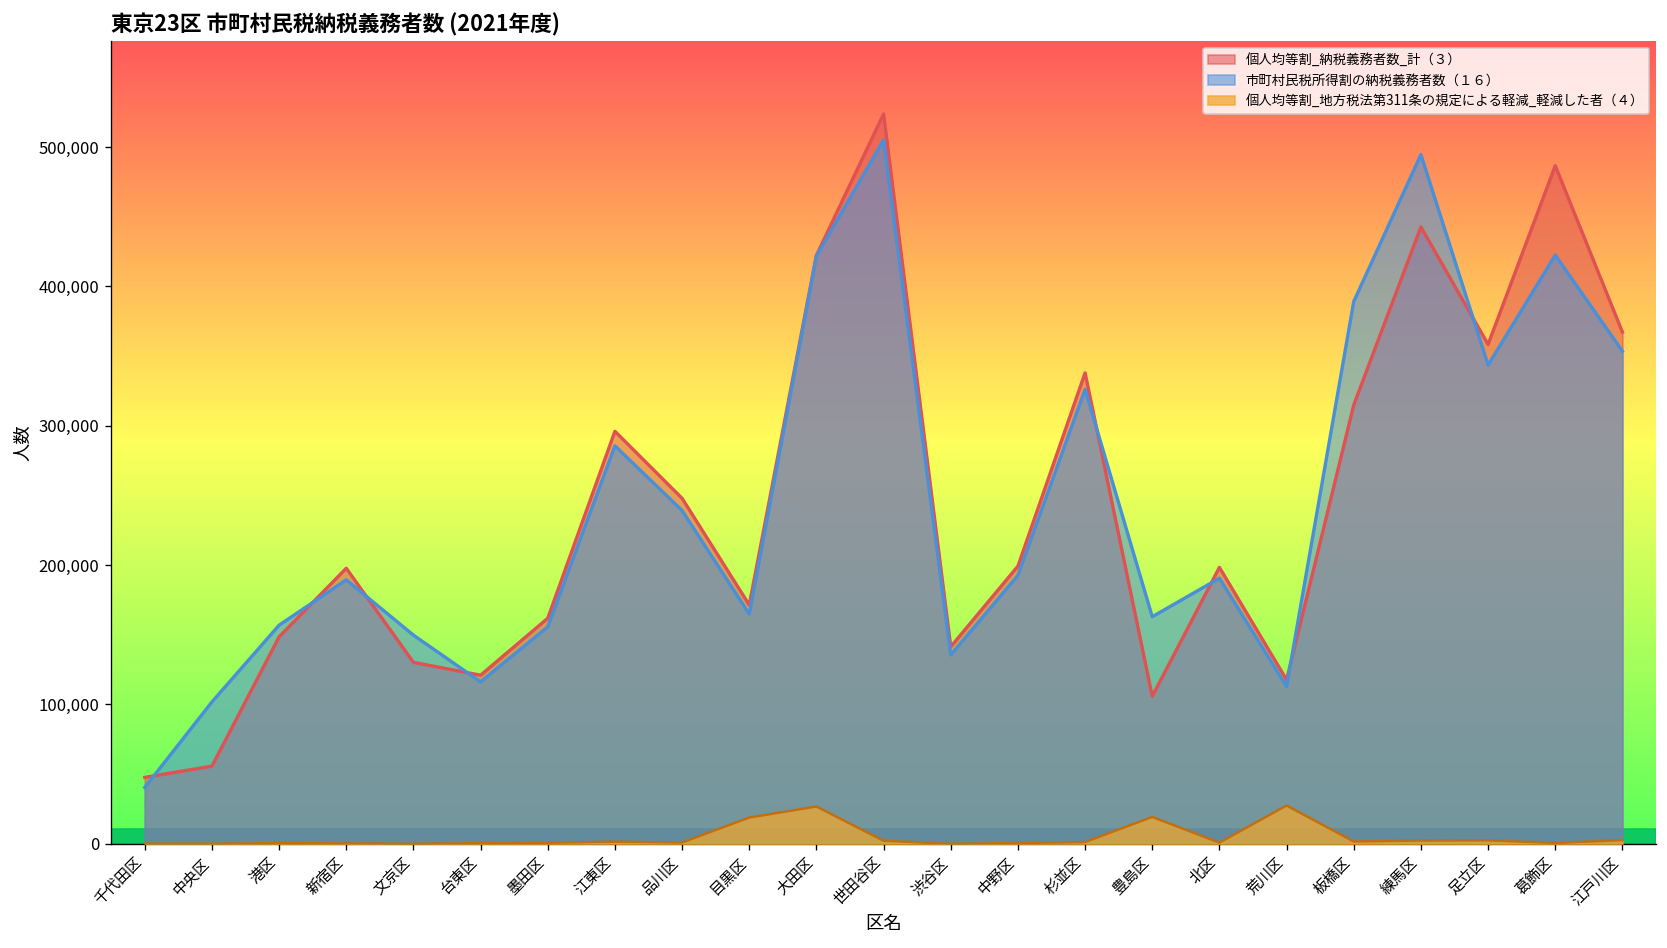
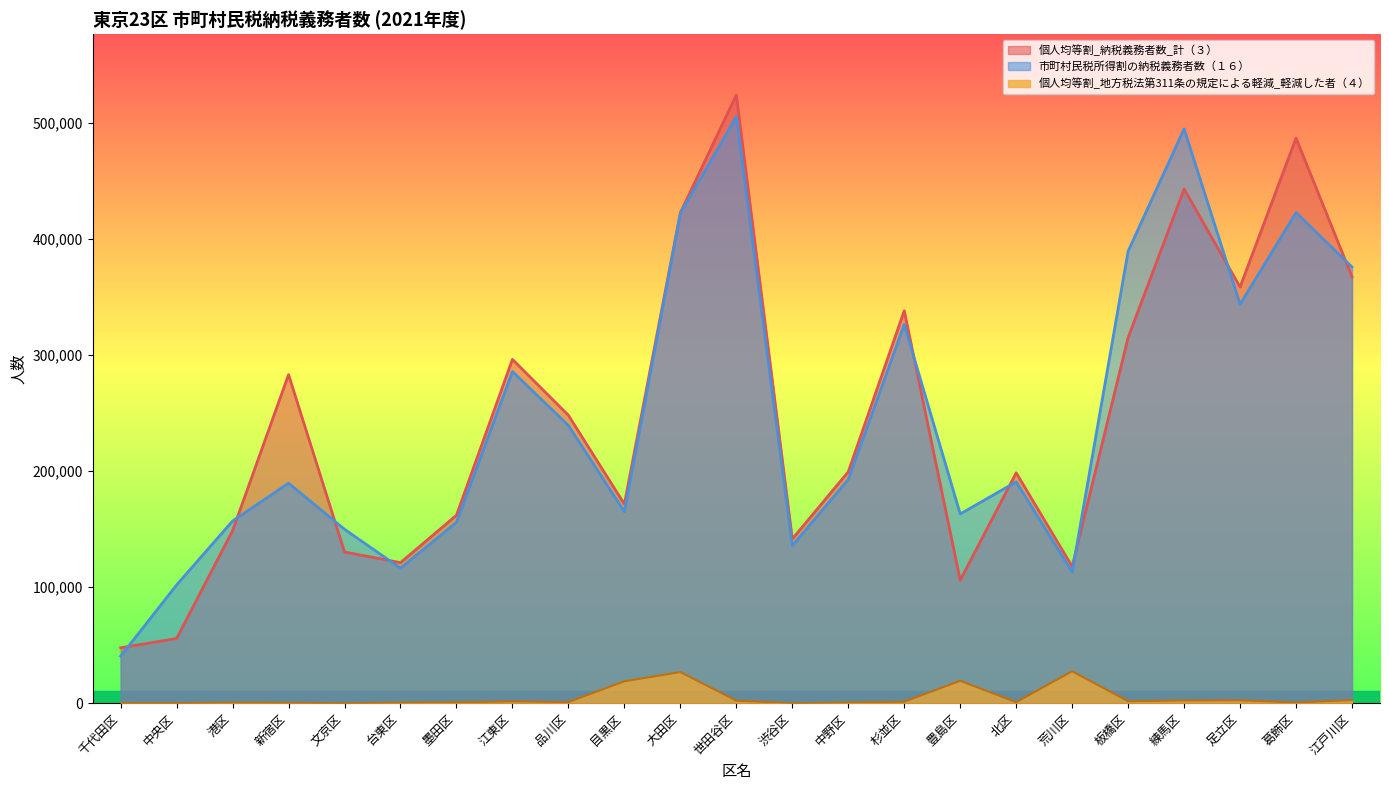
  {
    "個人均等割_納税義務者数_計（３）": {
      "千代田区": "48,000",
      "中央区": "56,000",
      "港区": "149,000",
-     "新宿区": "198,000",
+     "新宿区": "283,000",
      "文京区": "130,000",
      "台東区": "121,000",
      "墨田区": "162,000",
      "江東区": "296,000",
      "品川区": "248,000",
      "目黒区": "171,000",
      "世田谷区": "524,000",
      "渋谷区": "141,000",
      "中野区": "199,000",
      "杉並区": "338,000",
      "豊島区": "106,000",
      "北区": "198,000",
      "荒川区": "118,000",
      "板橋区": "315,000",
      "練馬区": "443,000",
      "足立区": "358,000",
      "葛飾区": "487,000",
      "江戸川区": "367,000"
    },
    "市町村民税所得割の納税義務者数（１６）": {
      "千代田区": "40,000",
      "中央区": "102,000",
      "港区": "157,000",
      "新宿区": "189,000",
      "文京区": "150,000",
      "台東区": "116,000",
      "墨田区": "156,000",
      "江東区": "286,000",
      "品川区": "239,000",
      "目黒区": "165,000",
      "世田谷区": "505,000",
      "渋谷区": "136,000",
      "中野区": "193,000",
      "杉並区": "326,000",
      "豊島区": "163,000",
      "北区": "191,000",
      "荒川区": "113,000",
      "板橋区": "389,000",
      "練馬区": "495,000",
      "足立区": "344,000",
      "葛飾区": "422,000",
-     "江戸川区": "354,000"
+     "江戸川区": "376,000"
    },
    "個人均等割_地方税法第311条の規定による軽減_軽減した者（４）": {
      "目黒区": "19,000",
      "大田区": "27,000",
      "豊島区": "19,000",
      "荒川区": "27,000"
    }
  }
